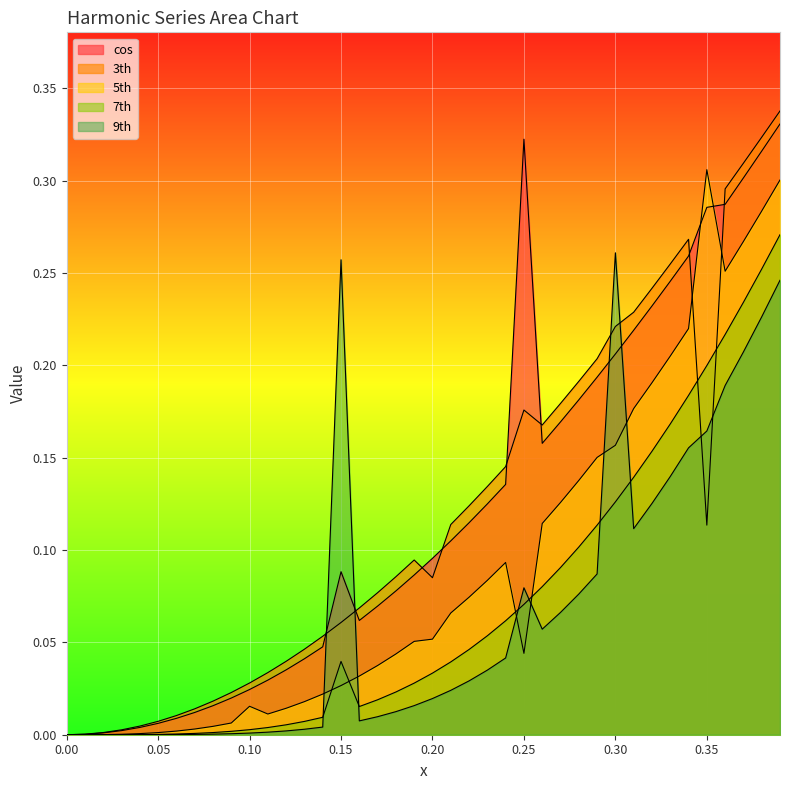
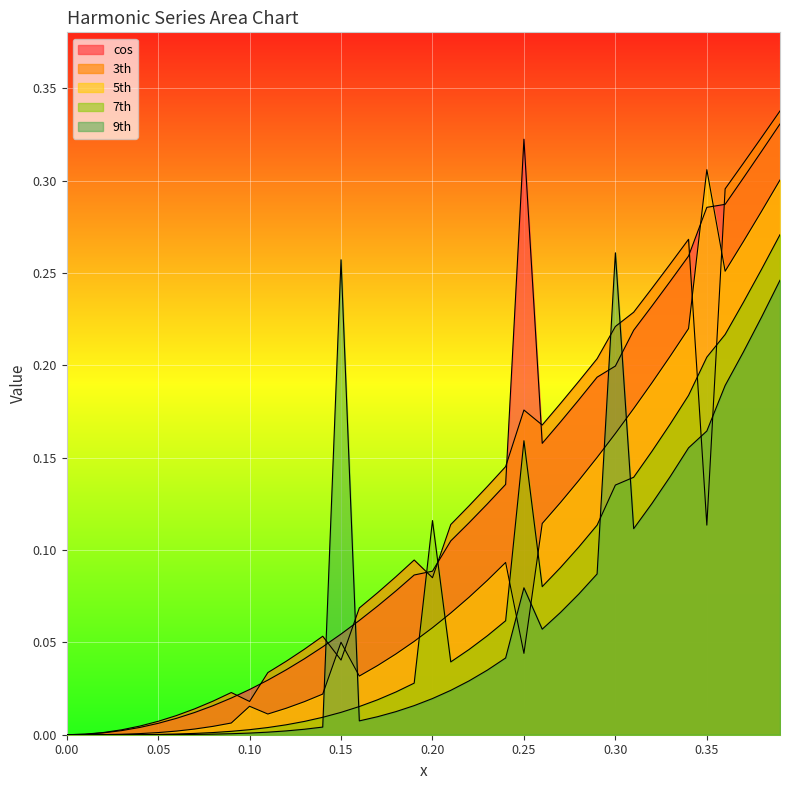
  {
    "cos": {
      "0.10": 0.024,
-     "0.15": 0.088,
-     "0.20": 0.095,
+     "0.15": 0.054,
+     "0.20": 0.089,
      "0.25": 0.322,
-     "0.30": 0.206,
+     "0.30": 0.200,
      "0.35": 0.285
    },
    "3th": {
-     "0.10": 0.028,
-     "0.15": 0.061,
+     "0.10": 0.018,
+     "0.15": 0.040,
      "0.20": 0.085,
      "0.25": 0.176,
      "0.30": 0.221,
      "0.35": 0.113
    },
    "5th": {
      "0.10": 0.015,
-     "0.15": 0.027,
-     "0.20": 0.052,
+     "0.15": 0.050,
+     "0.20": 0.058,
      "0.25": 0.044,
-     "0.30": 0.157,
+     "0.30": 0.163,
      "0.35": 0.306
    },
    "7th": {
      "0.10": 0.003,
-     "0.15": 0.040,
-     "0.20": 0.033,
-     "0.25": 0.071,
-     "0.30": 0.126,
-     "0.35": 0.200
+     "0.15": 0.012,
+     "0.20": 0.116,
+     "0.25": 0.159,
+     "0.30": 0.135,
+     "0.35": 0.204
    },
    "9th": {
      "0.10": 0.001,
      "0.15": 0.257,
      "0.20": 0.020,
      "0.25": 0.080,
      "0.30": 0.261,
      "0.35": 0.164
    }
  }
